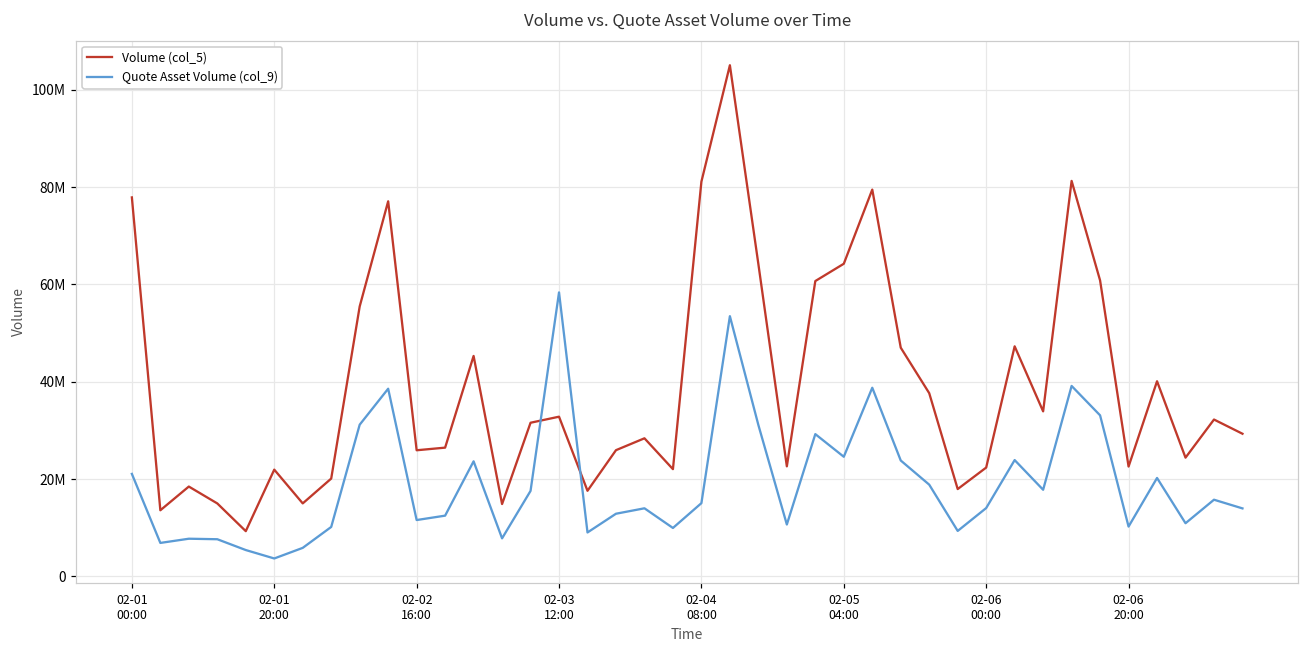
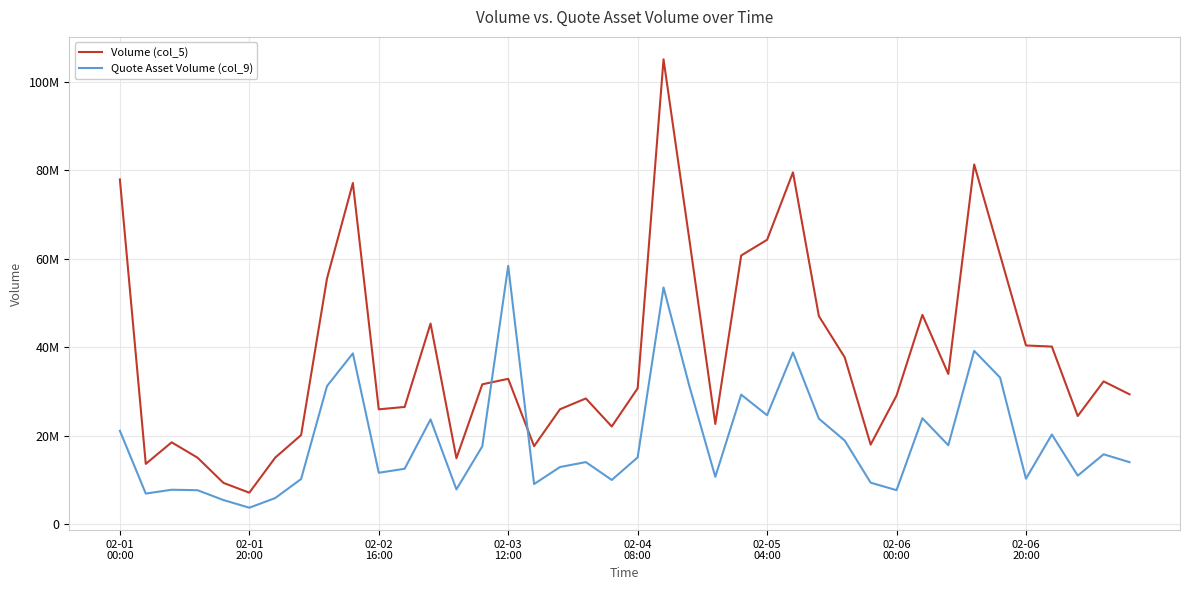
  {
    "Volume (col_5)": {
      "02-01 00:00": 78000000,
-     "02-01 20:00": 22000000,
+     "02-01 20:00": 7000000,
      "02-02 16:00": 26000000,
      "02-03 12:00": 33000000,
-     "02-04 08:00": 81000000,
+     "02-04 08:00": 31000000,
      "02-05 04:00": 64000000,
-     "02-06 00:00": 22000000,
-     "02-06 20:00": 23000000
+     "02-06 00:00": 29000000,
+     "02-06 20:00": 40000000
    },
    "Quote Asset Volume (col_9)": {
      "02-01 00:00": 21000000,
      "02-01 20:00": 4000000,
      "02-02 16:00": 12000000,
      "02-03 12:00": 58000000,
      "02-04 08:00": 15000000,
      "02-05 04:00": 25000000,
-     "02-06 00:00": 14000000,
+     "02-06 00:00": 8000000,
      "02-06 20:00": 10000000
    }
  }
